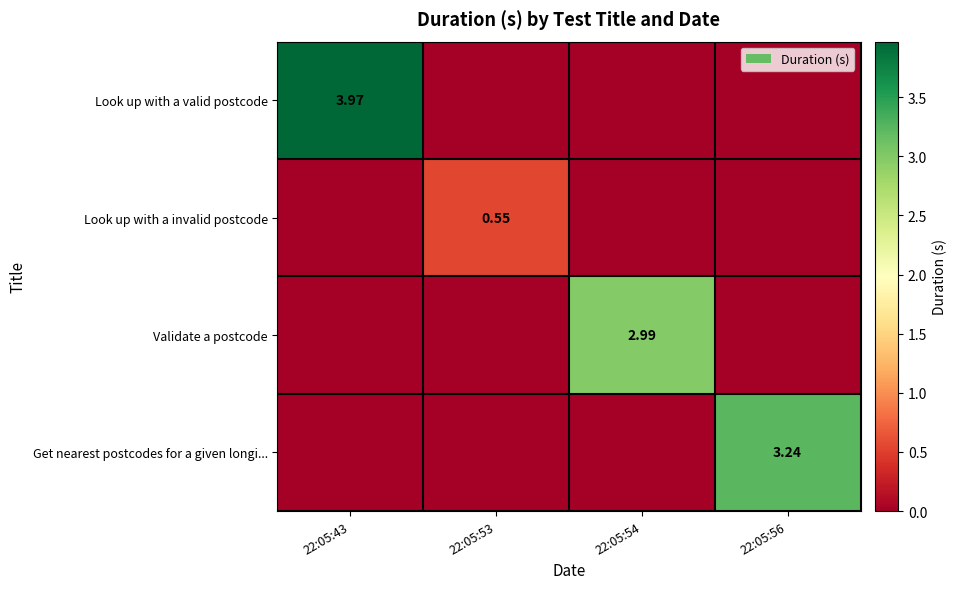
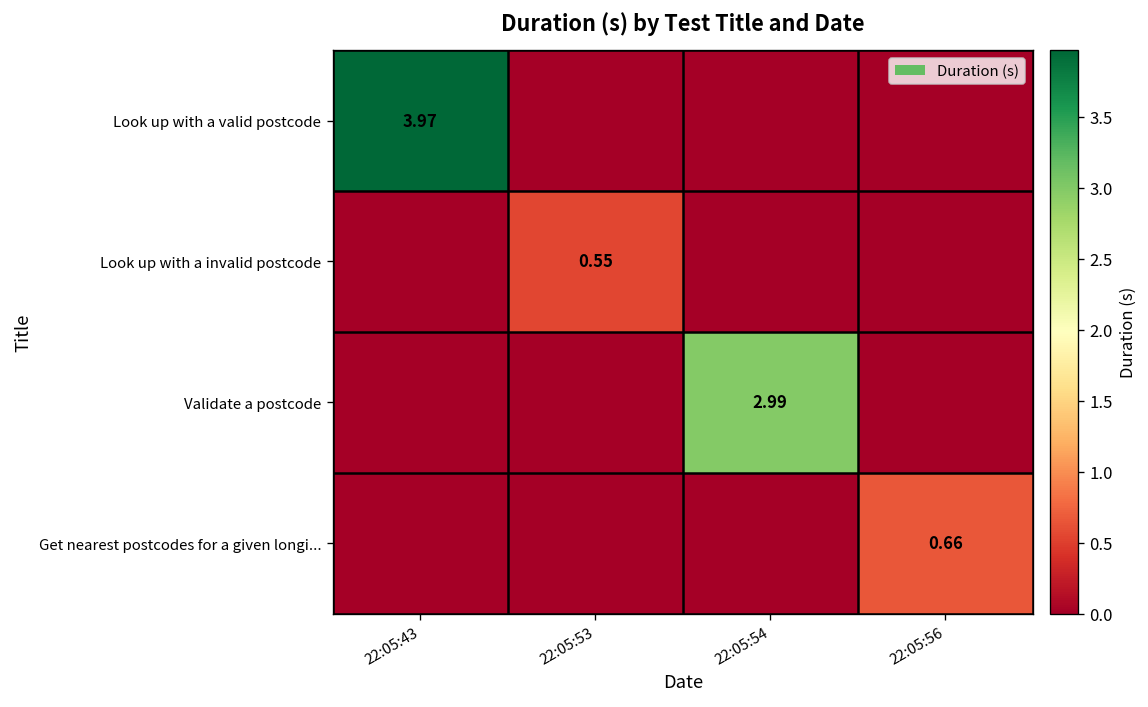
  {
    "Look up with a valid postcode": {
      "22:05:43": 3.97
    },
    "Look up with a invalid postcode": {
      "22:05:53": 0.55
    },
    "Validate a postcode": {
      "22:05:54": 2.99
    },
    "Get nearest postcodes for a given longi...": {
-     "22:05:56": 3.24
+     "22:05:56": 0.66
    }
  }
